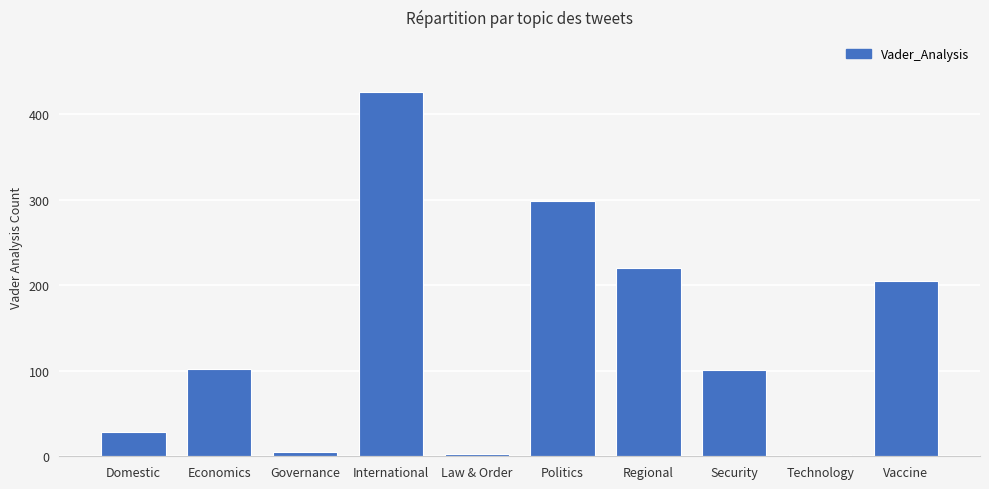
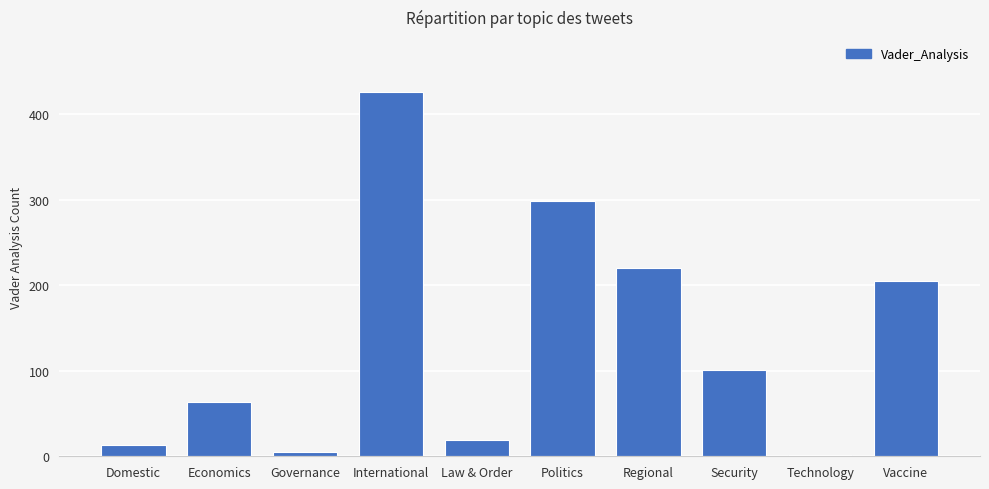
  {
-   "Domestic": 30,
-   "Economics": 100,
+   "Domestic": 10,
+   "Economics": 60,
    "Governance": 10,
    "International": 430,
-   "Law & Order": 0,
+   "Law & Order": 20,
    "Politics": 300,
    "Regional": 220,
    "Security": 100,
    "Vaccine": 210
  }
